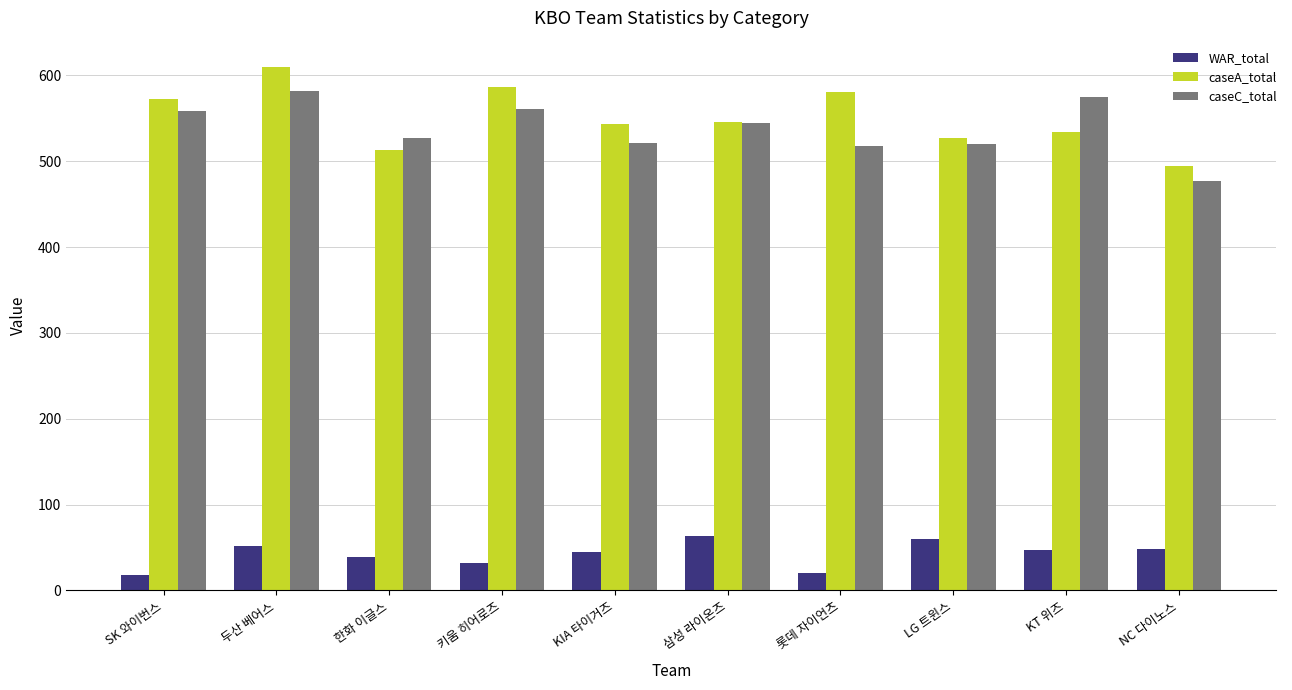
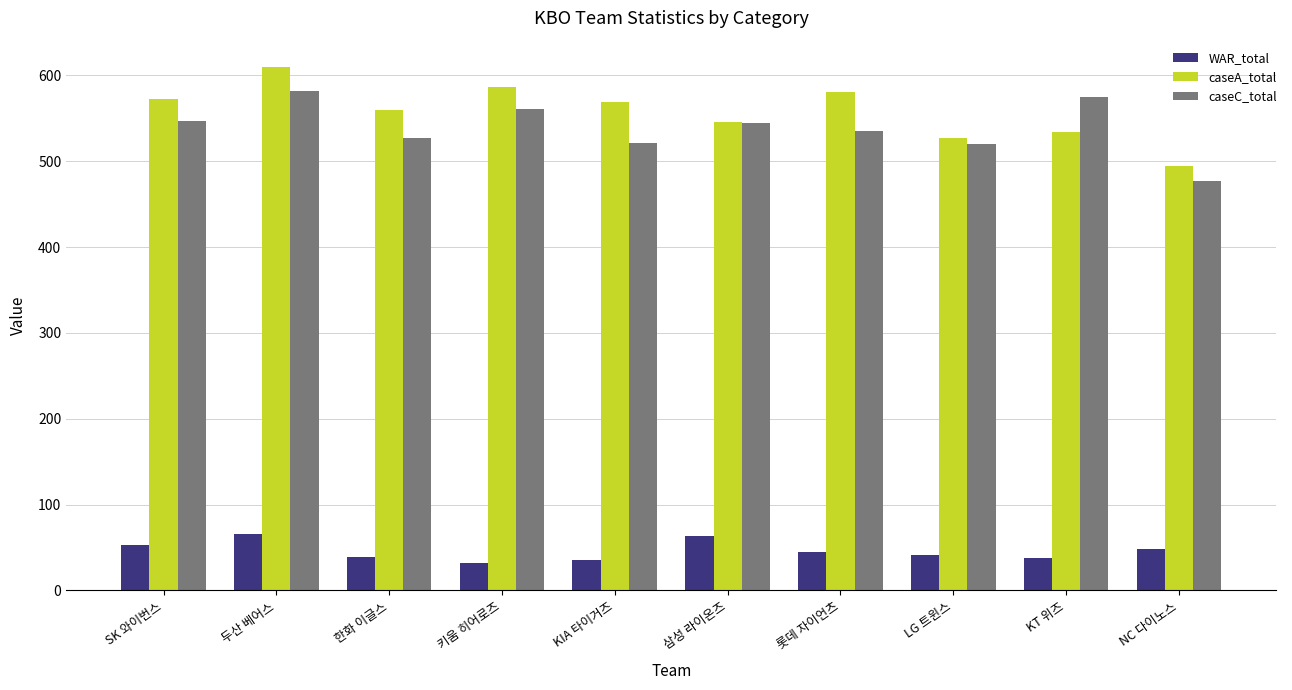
  {
    "WAR_total": {
-     "SK 와이번스": 20,
-     "두산 베어스": 50,
+     "SK 와이번스": 50,
+     "두산 베어스": 70,
      "한화 이글스": 40,
      "키움 히어로즈": 30,
-     "KIA 타이거즈": 50,
+     "KIA 타이거즈": 40,
      "삼성 라이온즈": 60,
-     "롯데 자이언츠": 20,
-     "LG 트윈스": 60,
-     "KT 위즈": 50,
+     "롯데 자이언츠": 40,
+     "LG 트윈스": 40,
+     "KT 위즈": 40,
      "NC 다이노스": 50
    },
    "caseA_total": {
      "SK 와이번스": 570,
      "두산 베어스": 610,
-     "한화 이글스": 510,
+     "한화 이글스": 560,
      "키움 히어로즈": 590,
-     "KIA 타이거즈": 540,
+     "KIA 타이거즈": 570,
      "삼성 라이온즈": 550,
      "롯데 자이언츠": 580,
      "LG 트윈스": 530,
      "KT 위즈": 530,
      "NC 다이노스": 490
    },
    "caseC_total": {
-     "SK 와이번스": 560,
+     "SK 와이번스": 550,
      "두산 베어스": 580,
      "한화 이글스": 530,
      "키움 히어로즈": 560,
      "KIA 타이거즈": 520,
      "삼성 라이온즈": 540,
-     "롯데 자이언츠": 520,
+     "롯데 자이언츠": 540,
      "LG 트윈스": 520,
      "KT 위즈": 570,
      "NC 다이노스": 480
    }
  }
